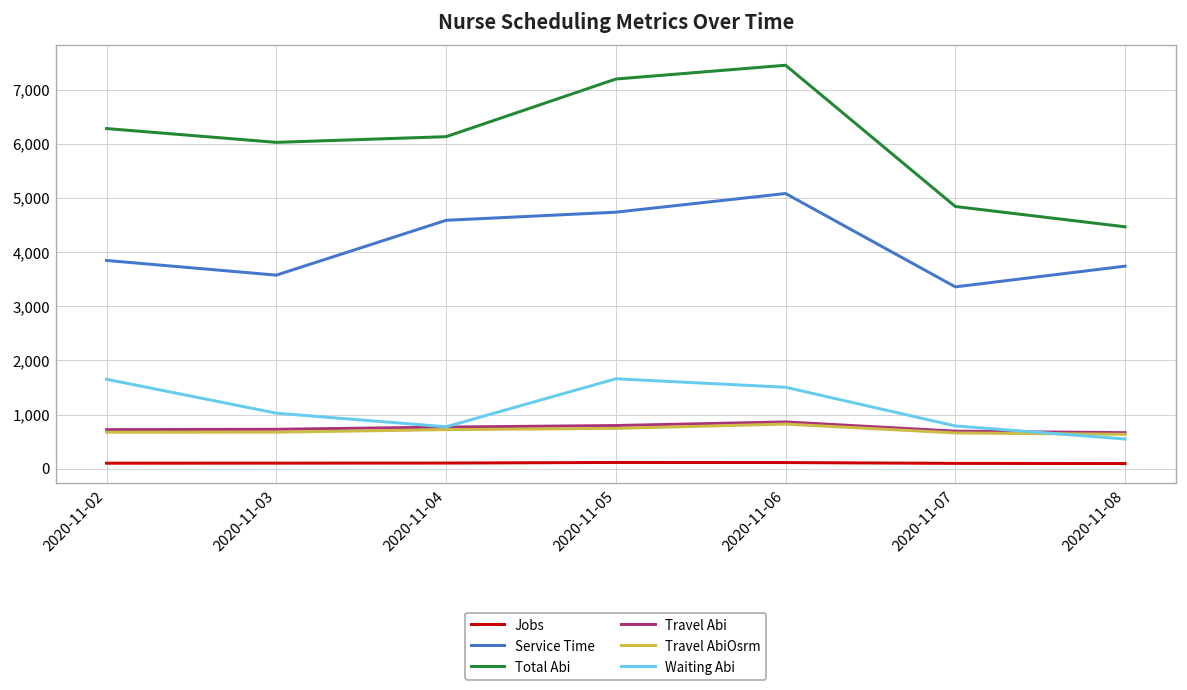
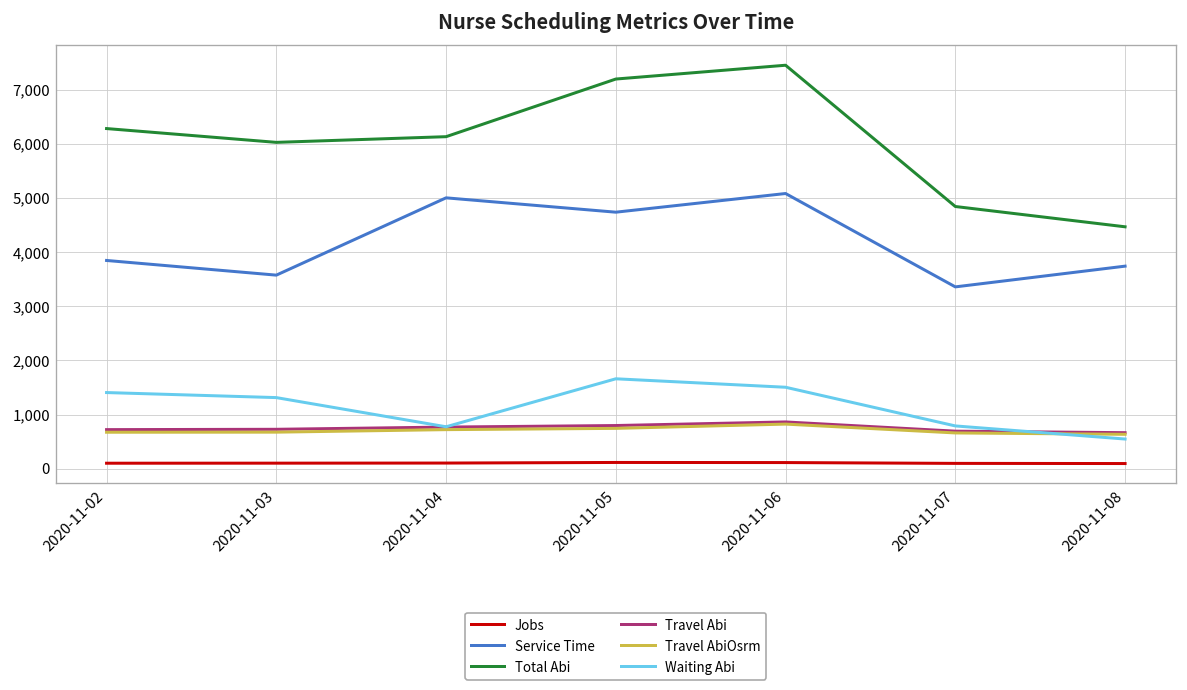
  {
    "Jobs": {
      "2020-11-02": "100",
      "2020-11-03": "100",
      "2020-11-04": "100",
      "2020-11-05": "100",
      "2020-11-06": "100",
      "2020-11-07": "100",
      "2020-11-08": "100"
    },
    "Service Time": {
      "2020-11-02": "3,800",
      "2020-11-03": "3,600",
-     "2020-11-04": "4,600",
+     "2020-11-04": "5,000",
      "2020-11-05": "4,700",
      "2020-11-06": "5,100",
      "2020-11-07": "3,400",
      "2020-11-08": "3,700"
    },
    "Total Abi": {
      "2020-11-02": "6,300",
      "2020-11-03": "6,000",
      "2020-11-04": "6,100",
      "2020-11-05": "7,200",
      "2020-11-06": "7,500",
      "2020-11-07": "4,800",
      "2020-11-08": "4,500"
    },
    "Waiting Abi": {
-     "2020-11-02": "1,700",
-     "2020-11-03": "1,000",
+     "2020-11-02": "1,400",
+     "2020-11-03": "1,300",
      "2020-11-05": "1,700",
      "2020-11-06": "1,500",
      "2020-11-07": "800",
      "2020-11-08": "500"
    }
  }
